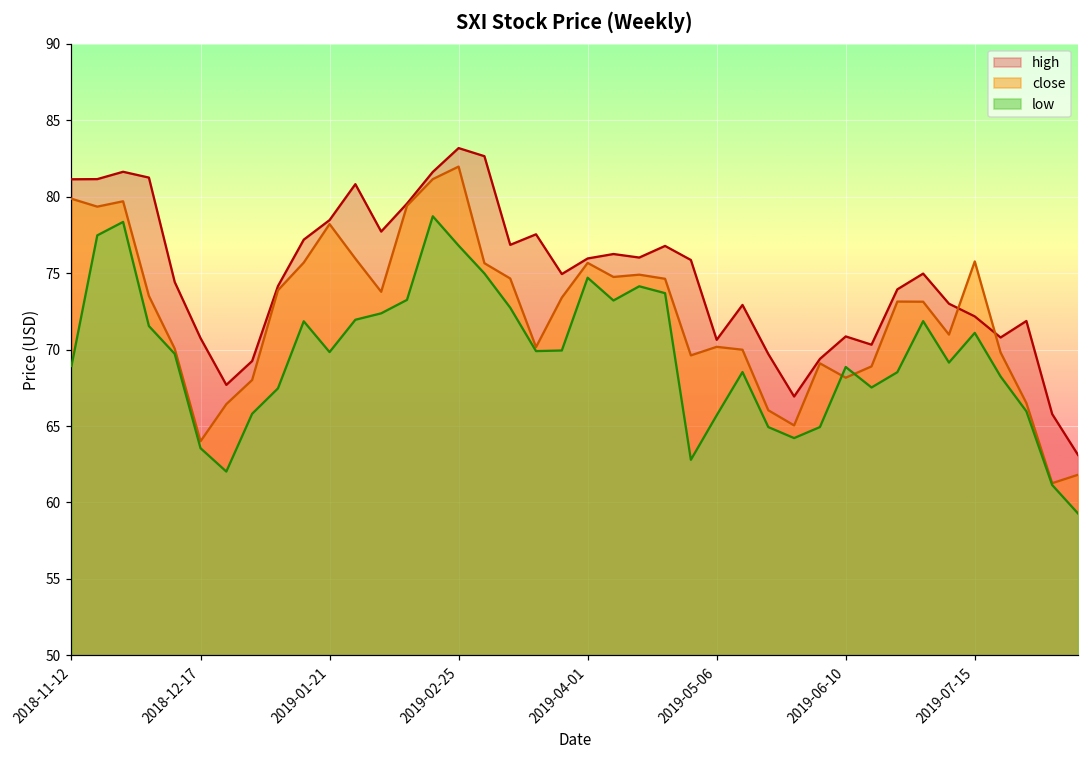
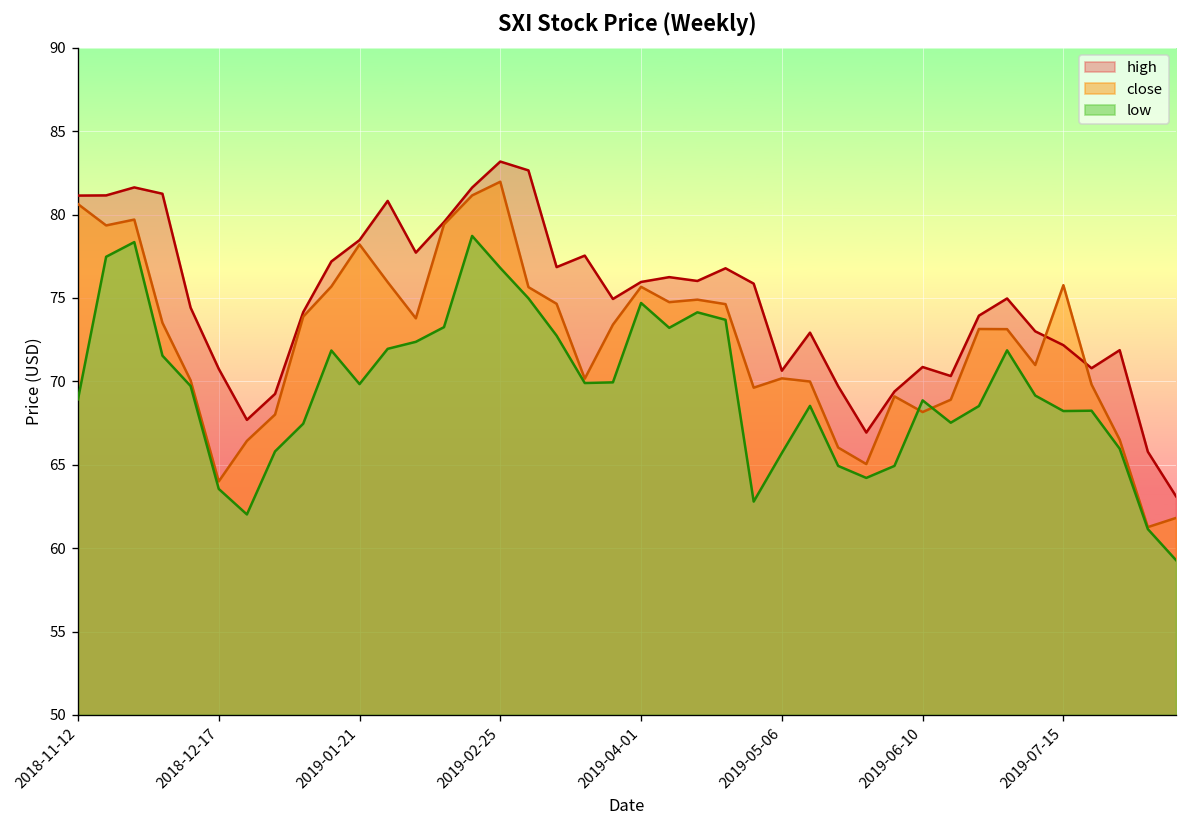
  {
    "high": {
      "2018-11-12": 81.1,
      "2018-12-17": 70.8,
      "2019-01-21": 78.5,
      "2019-02-25": 83.2,
      "2019-04-01": 76.0,
      "2019-05-06": 70.6,
      "2019-06-10": 70.9,
      "2019-07-15": 72.2
    },
    "close": {
-     "2018-11-12": 79.9,
+     "2018-11-12": 80.6,
      "2018-12-17": 64.0,
      "2019-01-21": 78.2,
      "2019-02-25": 82.0,
      "2019-04-01": 75.7,
      "2019-05-06": 70.2,
      "2019-06-10": 68.2,
      "2019-07-15": 75.8
    },
    "low": {
      "2018-11-12": 68.9,
      "2018-12-17": 63.5,
      "2019-01-21": 69.8,
      "2019-02-25": 76.8,
      "2019-04-01": 74.7,
      "2019-05-06": 65.7,
      "2019-06-10": 68.9,
-     "2019-07-15": 71.1
+     "2019-07-15": 68.2
    }
  }
